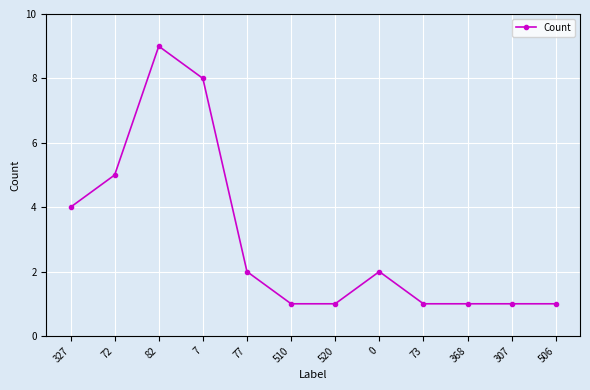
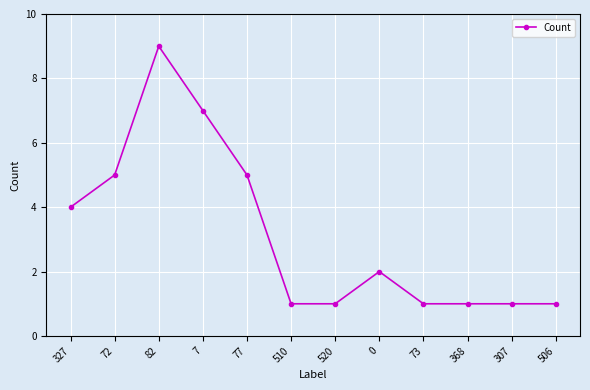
  {
    "327": 4,
    "72": 5,
    "82": 9,
-   "7": 8,
-   "77": 2,
+   "7": 7,
+   "77": 5,
    "510": 1,
    "520": 1,
    "0": 2,
    "73": 1,
    "368": 1,
    "307": 1,
    "506": 1
  }
